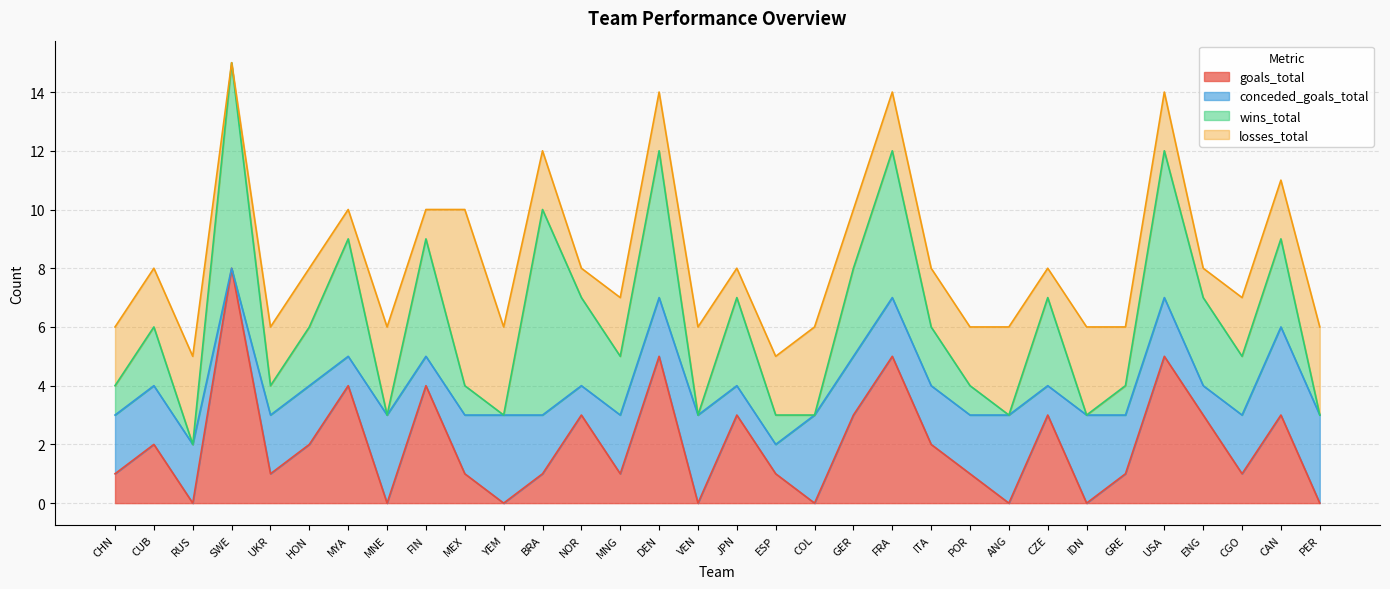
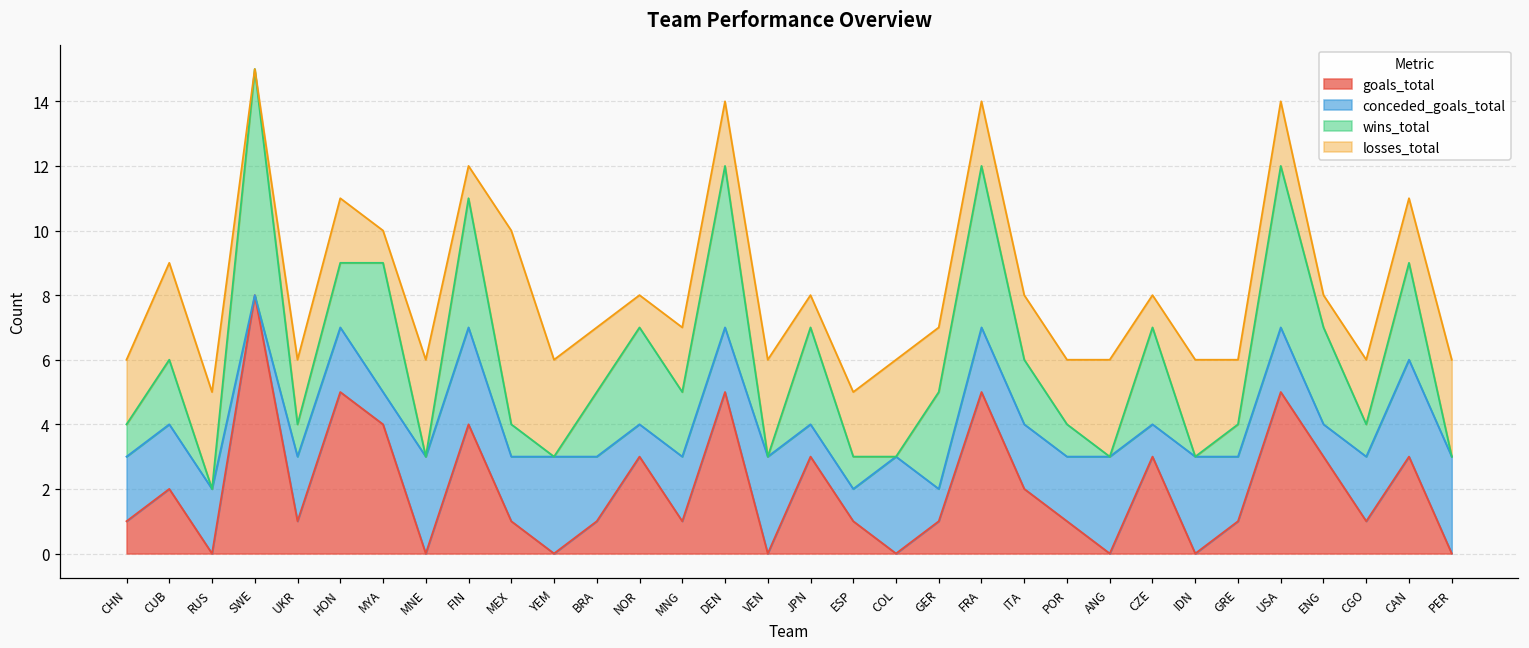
  {
    "goals_total": {
      "CHN": 1,
      "CUB": 2,
      "RUS": 0,
      "UKR": 1,
-     "HON": 2,
+     "HON": 5,
      "MYA": 4,
      "MNE": 0,
      "FIN": 4,
      "MEX": 1,
      "YEM": 0,
      "BRA": 1,
      "NOR": 3,
      "MNG": 1,
      "DEN": 5,
      "VEN": 0,
      "JPN": 3,
      "ESP": 1,
      "COL": 0,
-     "GER": 3,
+     "GER": 1,
      "FRA": 5,
      "ITA": 2,
      "POR": 1,
      "ANG": 0,
      "CZE": 3,
      "IDN": 0,
      "GRE": 1,
      "USA": 5,
      "ENG": 3,
      "CGO": 1,
      "CAN": 3,
      "PER": 0
    },
    "conceded_goals_total": {
      "CHN": 3,
      "CUB": 4,
      "UKR": 3,
      "MYA": 5,
-     "FIN": 1,
+     "FIN": 3,
      "MEX": 3,
      "BRA": 3,
      "NOR": 4,
      "MNG": 3,
      "DEN": 7,
      "JPN": 4,
      "ESP": 2,
-     "GER": 2,
+     "GER": 1,
      "FRA": 7,
      "ITA": 4,
      "POR": 3,
      "CZE": 4,
      "GRE": 3,
      "USA": 7,
      "ENG": 4,
      "CGO": 3,
      "CAN": 6
    },
    "wins_total": {
      "CHN": 1,
      "CUB": 2,
      "UKR": 1,
      "HON": 2,
      "MYA": 4,
      "FIN": 4,
      "MEX": 1,
-     "BRA": 7,
+     "BRA": 2,
      "NOR": 3,
      "MNG": 2,
      "DEN": 5,
      "JPN": 3,
      "ESP": 1,
      "GER": 3,
      "FRA": 5,
      "ITA": 2,
      "POR": 1,
      "CZE": 3,
      "GRE": 1,
      "USA": 5,
      "ENG": 3,
-     "CGO": 2,
+     "CGO": 1,
      "CAN": 3
    },
    "losses_total": {
      "CHN": 2,
-     "CUB": 2,
+     "CUB": 3,
      "RUS": 3,
      "UKR": 2,
      "HON": 2,
      "MYA": 1,
      "MNE": 3,
      "FIN": 1,
      "MEX": 6,
      "YEM": 3,
      "BRA": 2,
      "NOR": 1,
      "MNG": 2,
      "DEN": 2,
      "VEN": 3,
      "JPN": 1,
      "ESP": 2,
      "COL": 3,
      "GER": 2,
      "FRA": 2,
      "ITA": 2,
      "POR": 2,
      "ANG": 3,
      "CZE": 1,
      "IDN": 3,
      "GRE": 2,
      "USA": 2,
      "ENG": 1,
      "CGO": 2,
      "CAN": 2,
      "PER": 3
    }
  }
